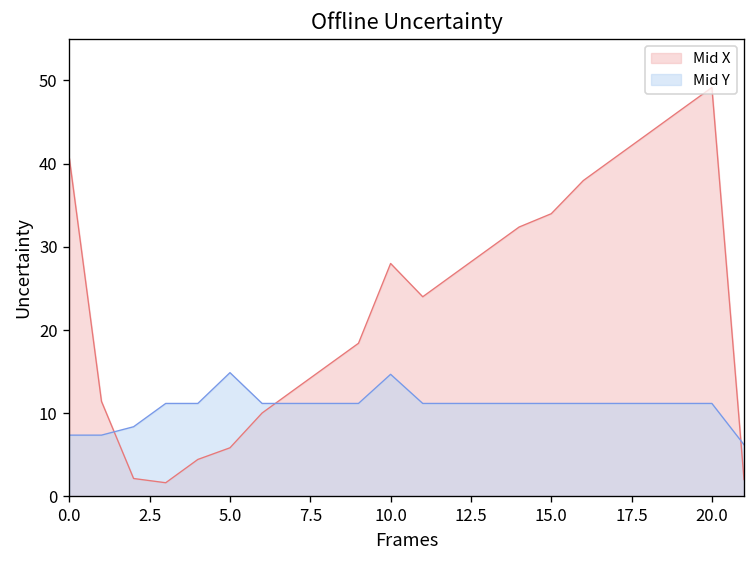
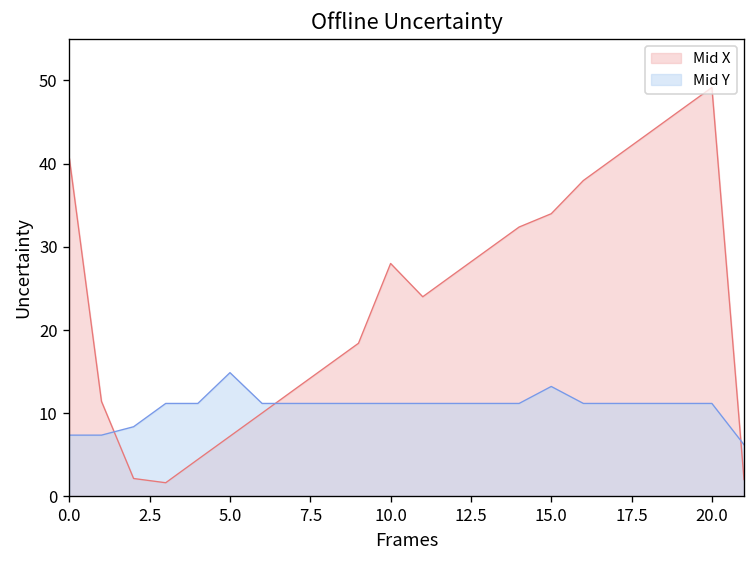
  {
    "Mid X": {
      "0.0": 41,
-     "5.0": 6,
+     "5.0": 7,
      "10.0": 28,
      "15.0": 34
    },
    "Mid Y": {
      "0.0": 7,
      "5.0": 15,
-     "10.0": 15,
-     "15.0": 11,
+     "10.0": 11,
+     "15.0": 13,
      "20.0": 11
    }
  }
